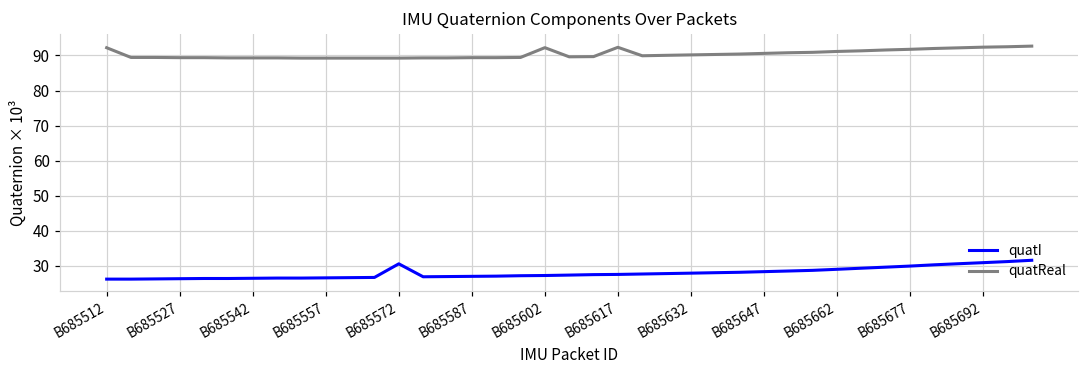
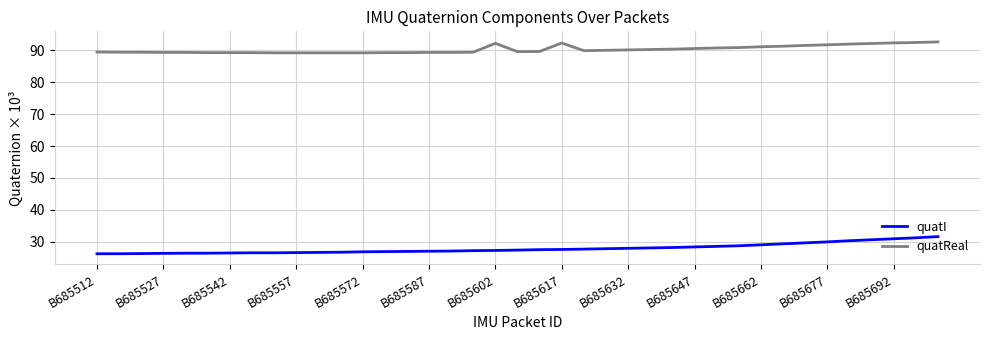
  {
    "quatI": {
      "B685512": 26,
      "B685527": 26,
      "B685542": 26,
      "B685557": 27,
-     "B685572": 31,
+     "B685572": 27,
      "B685587": 27,
      "B685602": 27,
      "B685617": 28,
      "B685632": 28,
      "B685647": 28,
      "B685662": 29,
      "B685677": 30,
      "B685692": 31
    },
    "quatReal": {
-     "B685512": 92,
+     "B685512": 89,
      "B685527": 89,
      "B685542": 89,
      "B685557": 89,
      "B685572": 89,
      "B685587": 89,
      "B685602": 92,
      "B685617": 92,
      "B685632": 90,
      "B685647": 91,
      "B685662": 91,
      "B685677": 92,
      "B685692": 92
    }
  }
